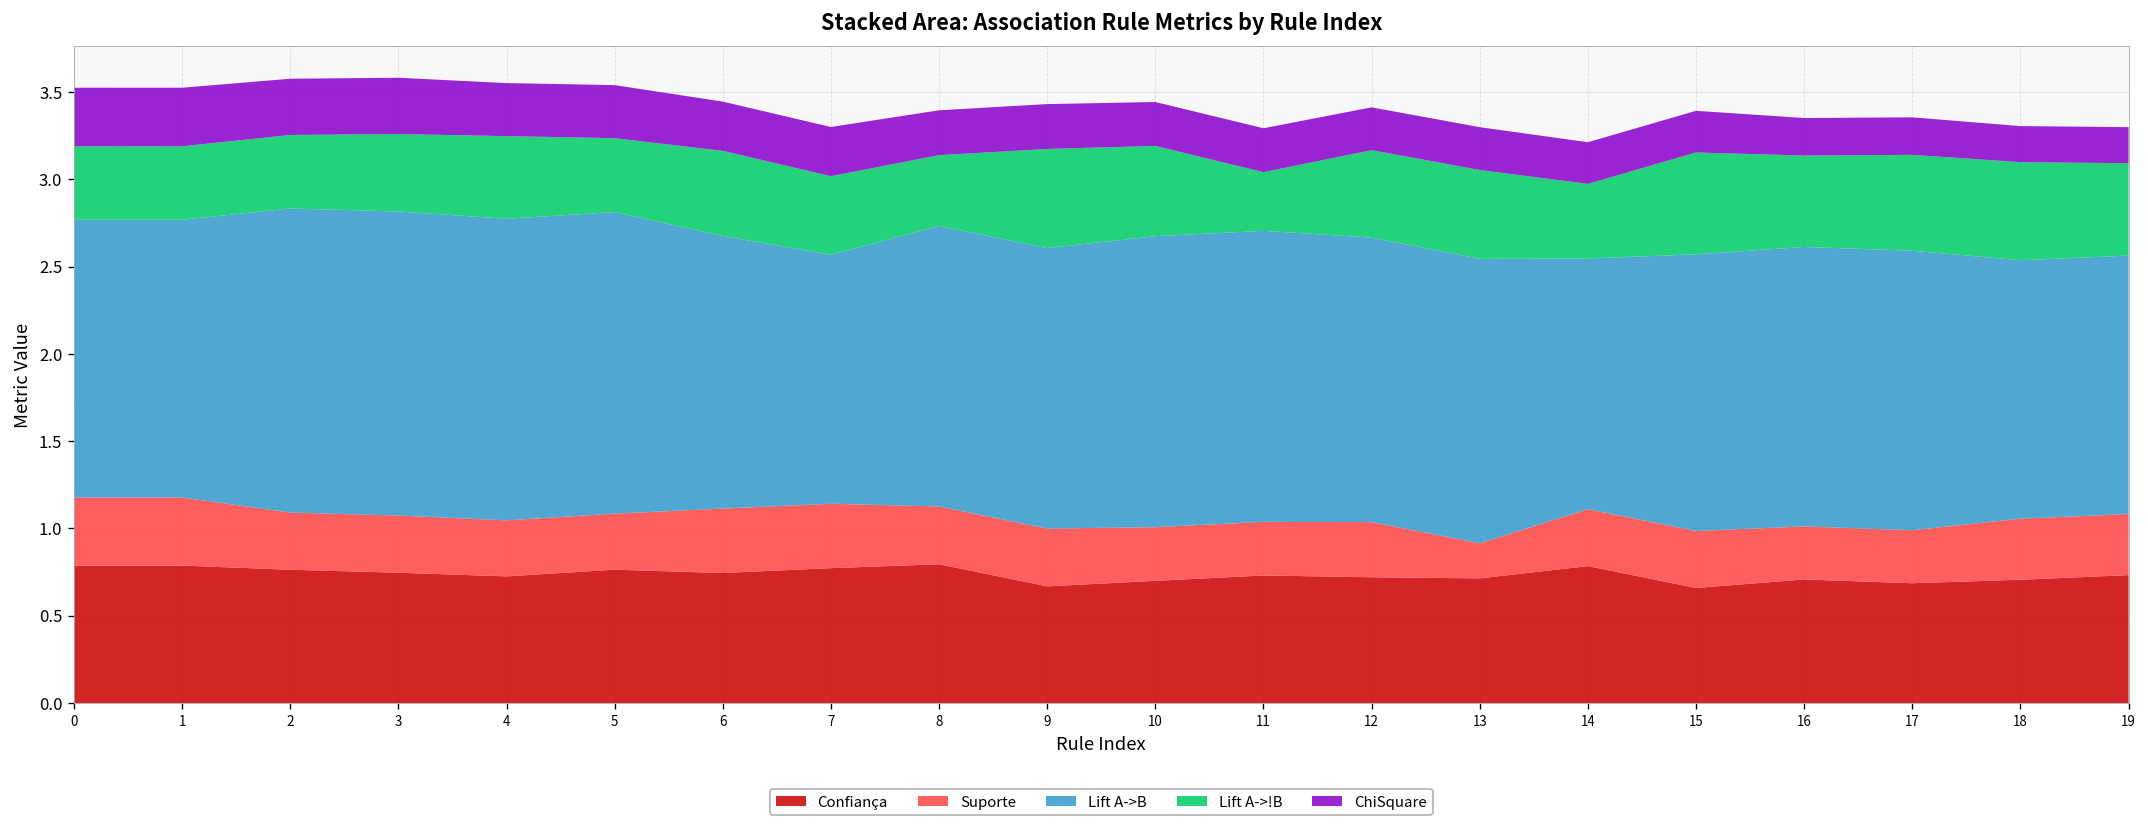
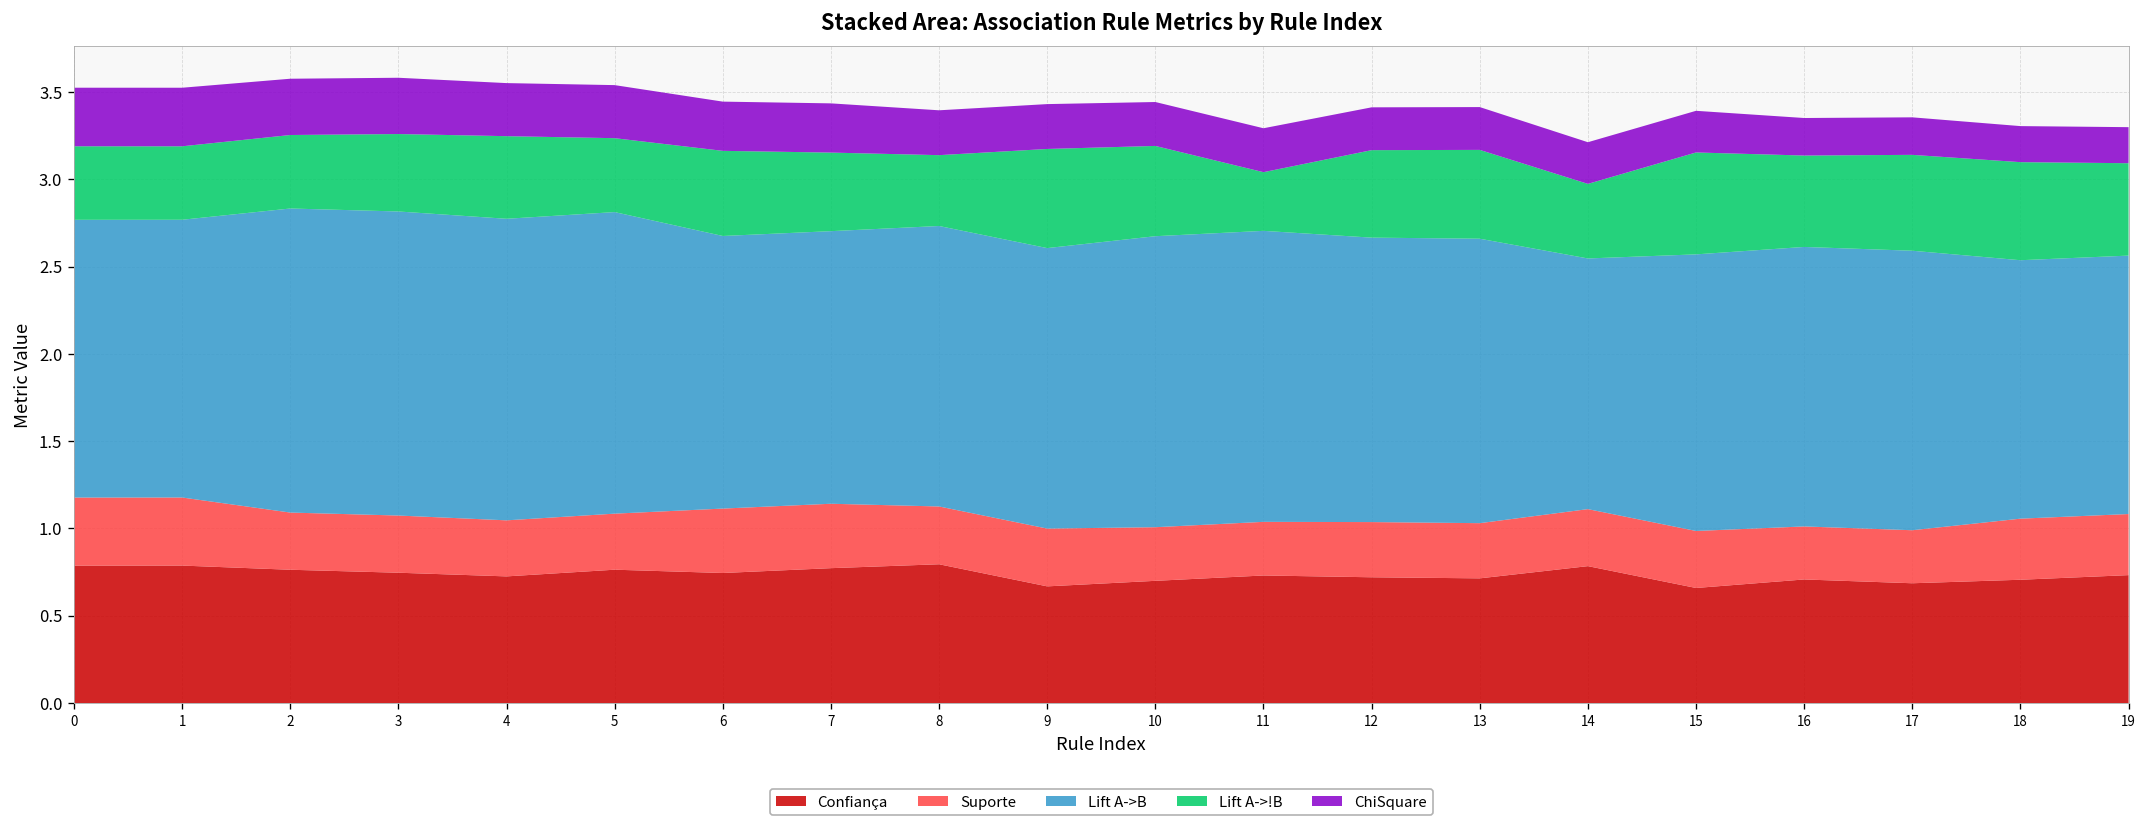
  {
    "Confiança": {
      "0": 0.79,
      "1": 0.79,
      "2": 0.76,
      "3": 0.75,
      "4": 0.73,
      "5": 0.76,
      "6": 0.75,
      "7": 0.77,
      "8": 0.80,
      "9": 0.67,
      "10": 0.70,
      "11": 0.73,
      "12": 0.72,
      "13": 0.71,
      "14": 0.78,
      "15": 0.66,
      "16": 0.71,
      "17": 0.69,
      "18": 0.71,
      "19": 0.73
    },
    "Suporte": {
      "0": 0.39,
      "1": 0.39,
      "2": 0.33,
      "3": 0.33,
      "4": 0.32,
      "5": 0.32,
      "6": 0.37,
      "7": 0.37,
      "8": 0.33,
      "9": 0.33,
      "10": 0.31,
      "11": 0.31,
      "12": 0.32,
-     "13": 0.20,
+     "13": 0.32,
      "14": 0.33,
      "15": 0.33,
      "16": 0.30,
      "17": 0.30,
      "18": 0.35,
      "19": 0.35
    },
    "Lift A->B": {
      "0": 1.59,
      "1": 1.59,
      "2": 1.74,
      "3": 1.74,
      "4": 1.73,
      "5": 1.73,
      "6": 1.56,
-     "7": 1.43,
+     "7": 1.56,
      "8": 1.61,
      "9": 1.61,
      "10": 1.67,
      "11": 1.67,
      "12": 1.63,
      "13": 1.63,
      "14": 1.44,
      "15": 1.58,
      "16": 1.60,
      "17": 1.60,
      "18": 1.48,
      "19": 1.48
    },
    "Lift A->!B": {
      "0": 0.42,
      "1": 0.42,
      "2": 0.42,
      "3": 0.44,
      "4": 0.47,
      "5": 0.42,
      "6": 0.49,
      "7": 0.45,
      "8": 0.41,
      "9": 0.57,
      "10": 0.52,
      "11": 0.34,
      "12": 0.50,
      "13": 0.51,
      "14": 0.43,
      "15": 0.58,
      "16": 0.52,
      "17": 0.55,
      "18": 0.56,
      "19": 0.53
    },
    "ChiSquare": {
      "0": 0.34,
      "1": 0.34,
      "2": 0.32,
      "3": 0.32,
      "4": 0.30,
      "5": 0.30,
      "6": 0.28,
      "7": 0.28,
      "8": 0.26,
      "9": 0.26,
      "10": 0.25,
      "11": 0.25,
      "12": 0.25,
      "13": 0.25,
      "14": 0.24,
      "15": 0.24,
      "16": 0.21,
      "17": 0.21,
      "18": 0.21,
      "19": 0.21
    }
  }
